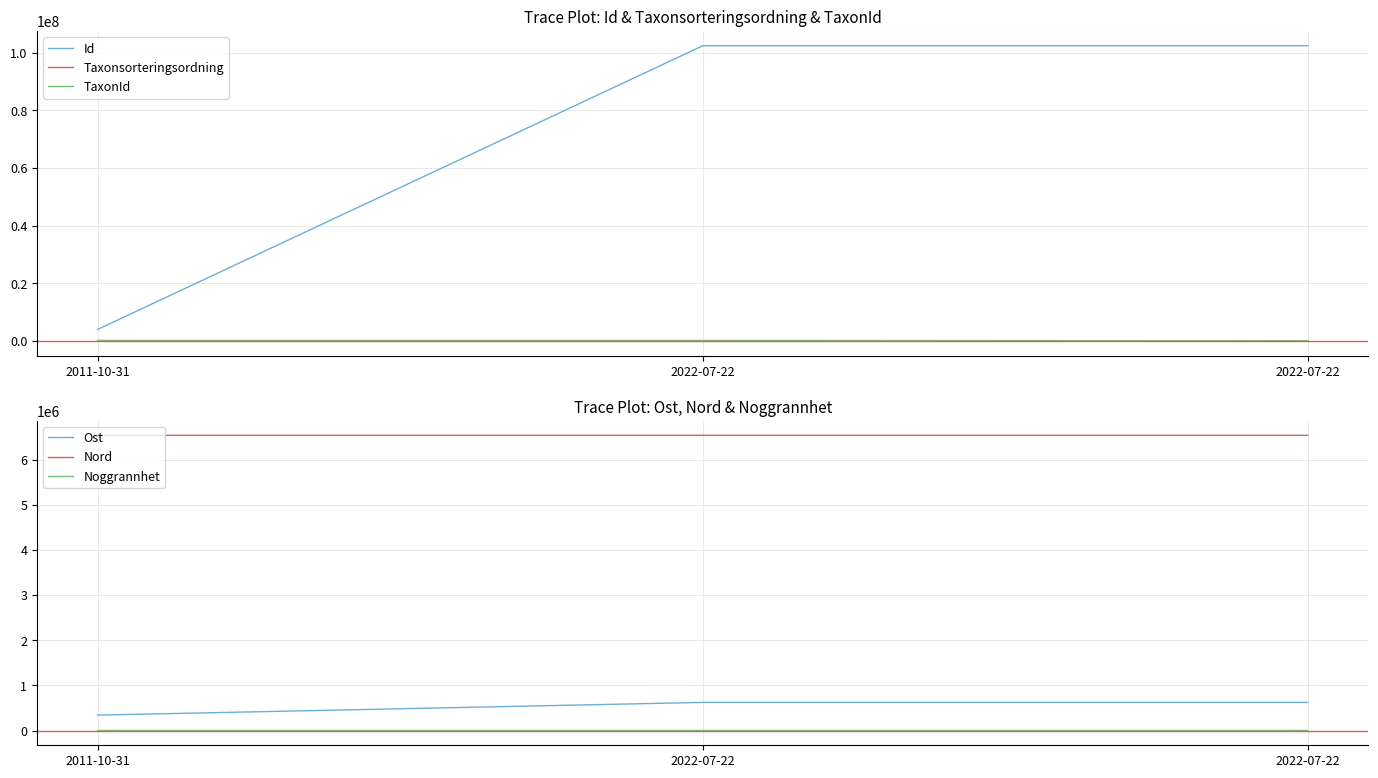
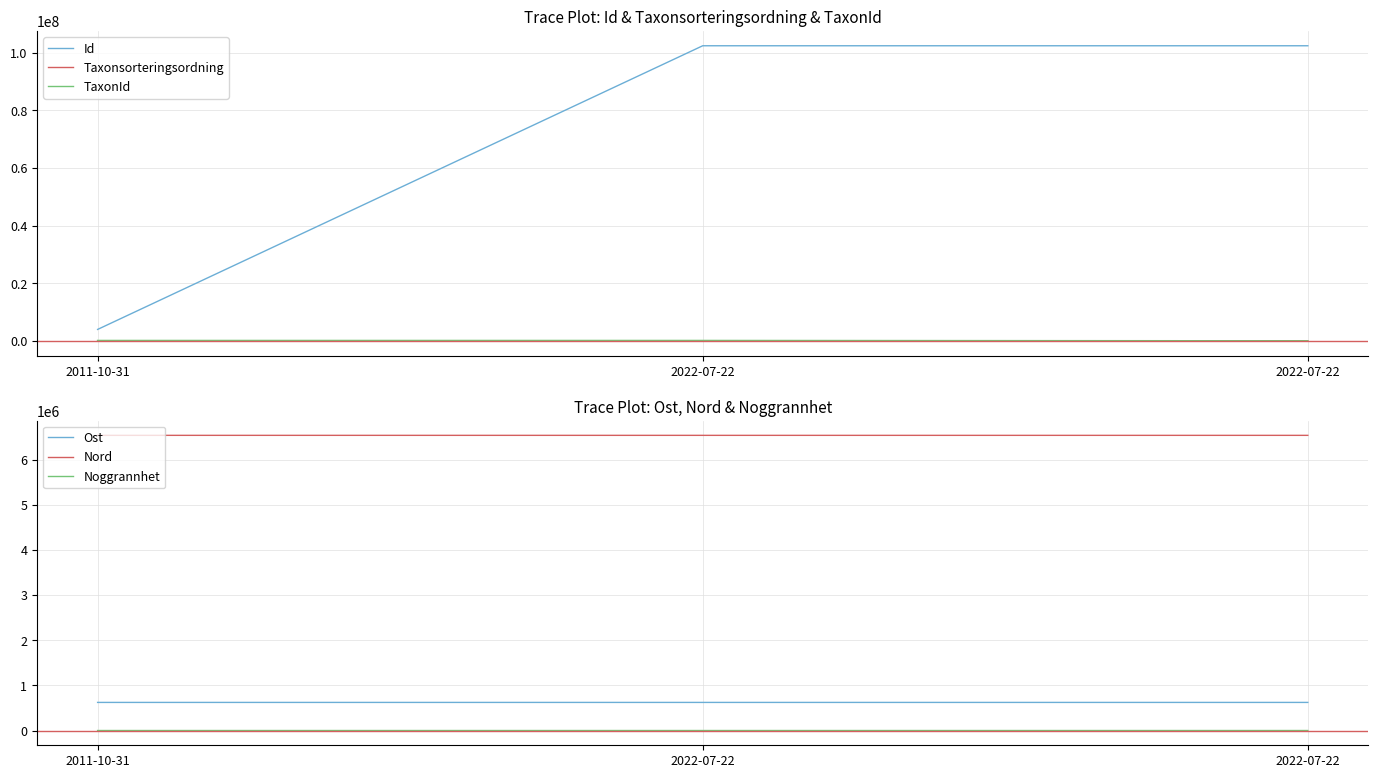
  {
    "Trace Plot: Id & Taxonsorteringsordning & TaxonId": {
      "Id": {
        "2011-10-31": 4000000
      },
      "TaxonId": {
        "2011-10-31": 0
      }
    },
    "Trace Plot: Ost, Nord & Noggrannhet": {
      "Ost": {
-       "2011-10-31": 300000
+       "2011-10-31": 600000
      },
      "Noggrannhet": {
        "2011-10-31": 0
      }
    }
  }
